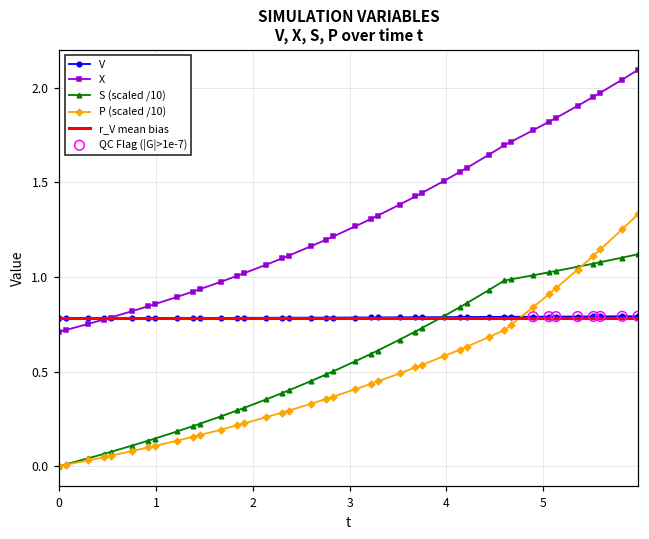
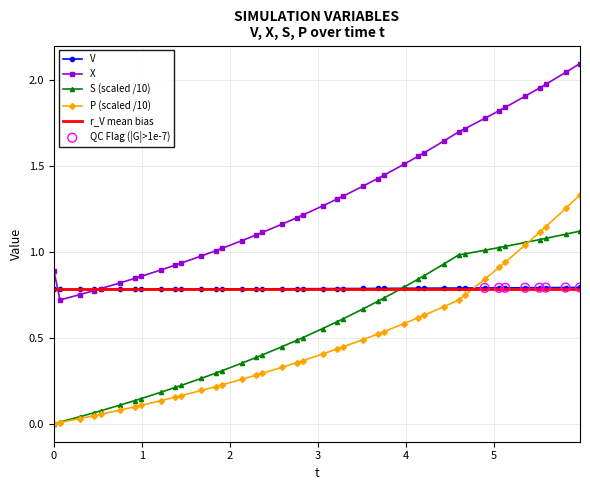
  {
    "V": {
      "0": 0.78
    },
    "X": {
-     "0": 0.71
+     "0": 0.89
    }
  }
